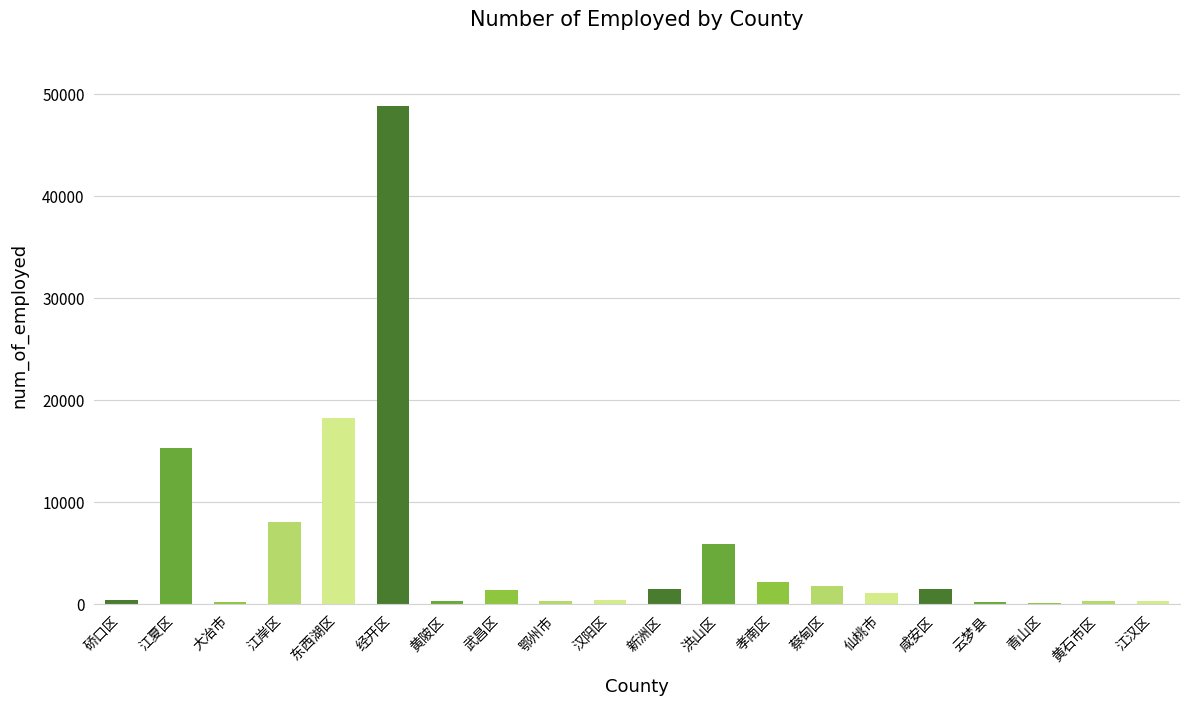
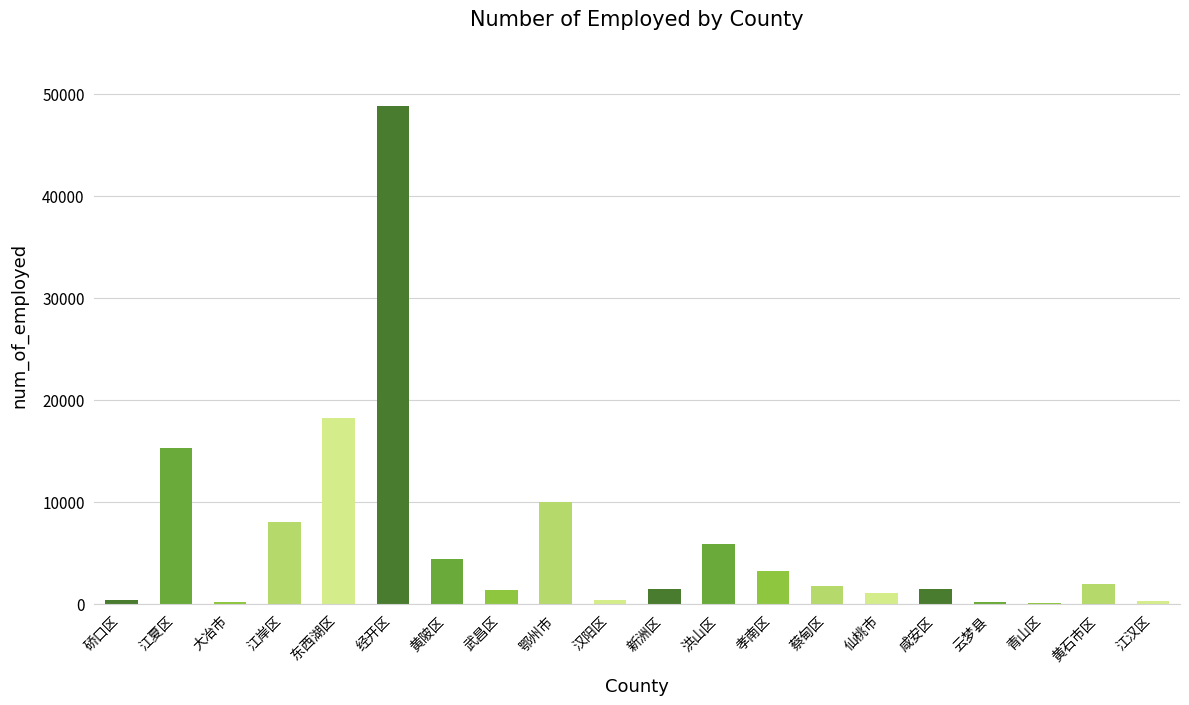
  {
    "硚口区": 400,
    "江夏区": 15300,
    "江岸区": 8100,
    "东西湖区": 18200,
    "经开区": 48800,
-   "黄陂区": 400,
+   "黄陂区": 4400,
    "武昌区": 1400,
-   "鄂州市": 300,
+   "鄂州市": 10000,
    "汉阳区": 500,
    "新洲区": 1500,
    "洪山区": 5900,
-   "孝南区": 2200,
+   "孝南区": 3300,
    "蔡甸区": 1800,
    "仙桃市": 1100,
    "咸安区": 1500,
-   "黄石市区": 300,
+   "黄石市区": 2000,
    "江汉区": 300
  }
